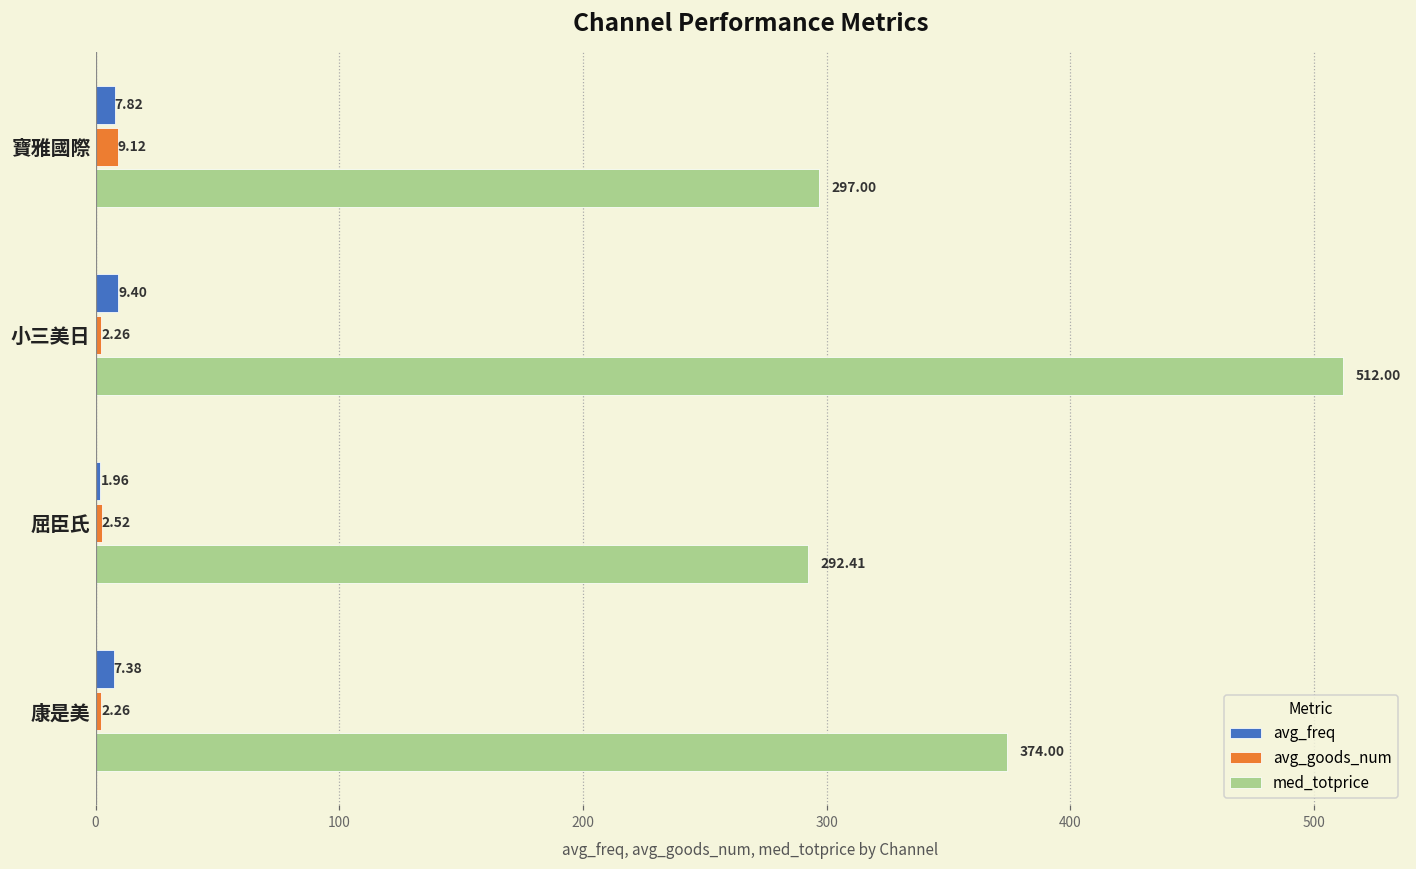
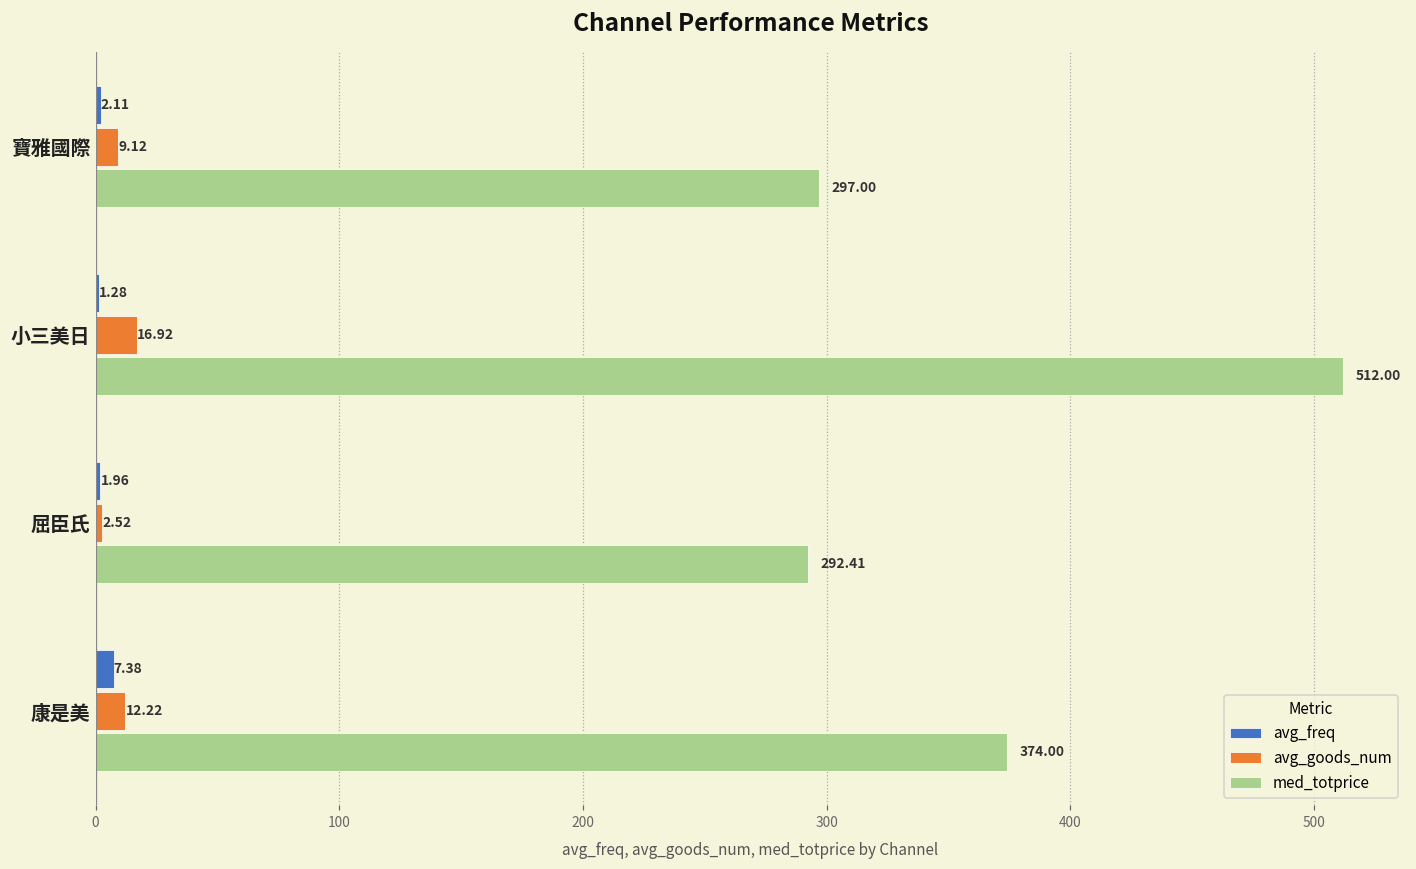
  {
    "avg_freq": {
-     "寶雅國際": 7.82,
-     "小三美日": 9.40,
+     "寶雅國際": 2.11,
+     "小三美日": 1.28,
      "屈臣氏": 1.96,
      "康是美": 7.38
    },
    "avg_goods_num": {
      "寶雅國際": 9.12,
-     "小三美日": 2.26,
+     "小三美日": 16.92,
      "屈臣氏": 2.52,
-     "康是美": 2.26
+     "康是美": 12.22
    },
    "med_totprice": {
      "寶雅國際": 297.00,
      "小三美日": 512.00,
      "屈臣氏": 292.41,
      "康是美": 374.00
    }
  }
